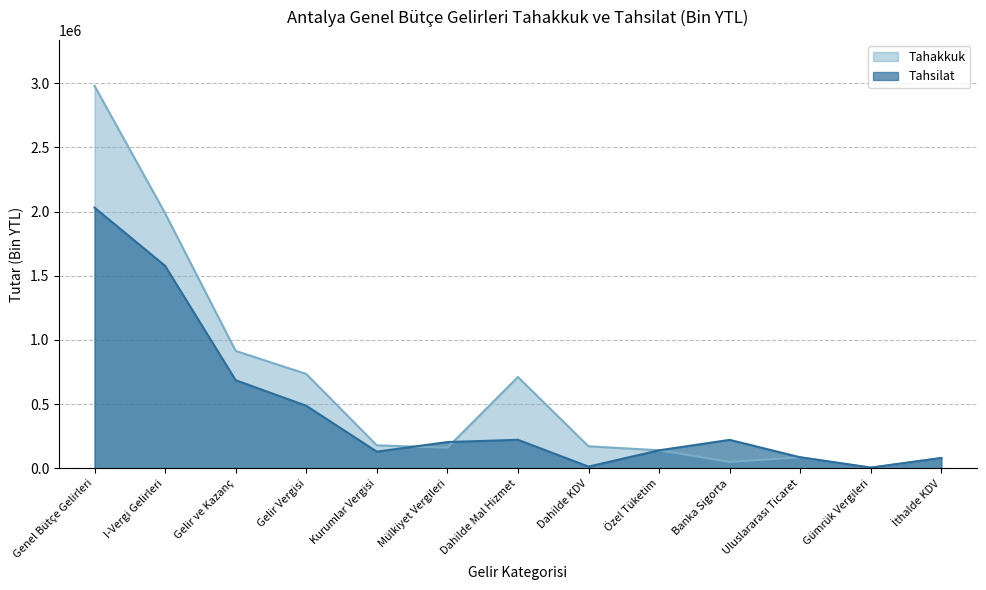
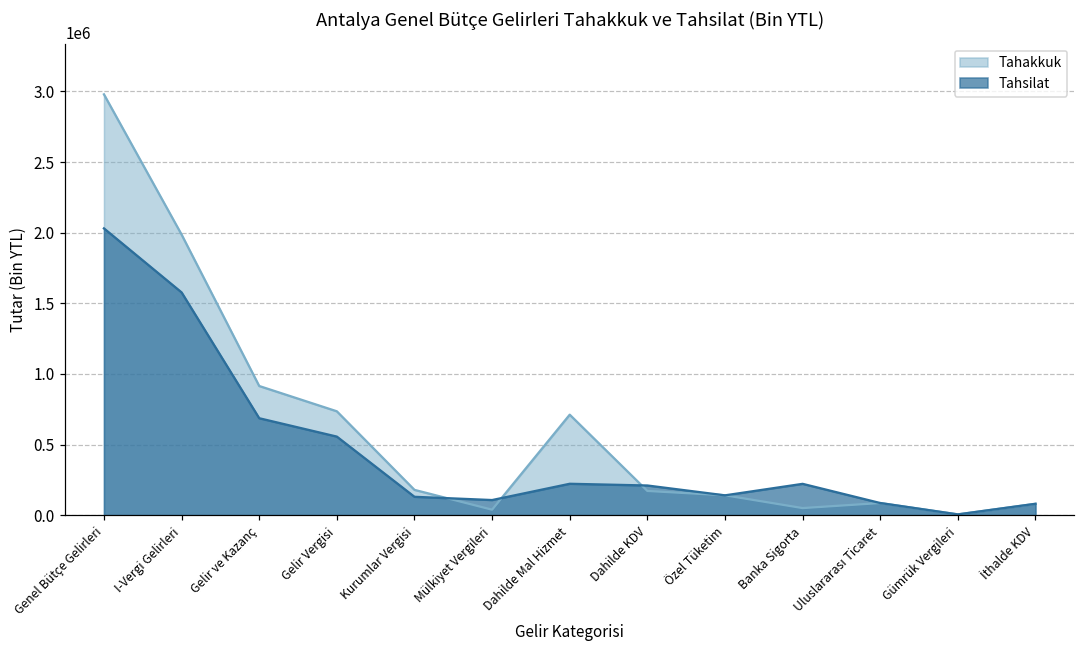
  {
    "Tahakkuk": {
      "Genel Bütçe Gelirleri": 2980000,
      "I-Vergi Gelirleri": 1990000,
      "Gelir ve Kazanç": 910000,
      "Gelir Vergisi": 740000,
      "Kurumlar Vergisi": 180000,
-     "Mülkiyet Vergileri": 160000,
+     "Mülkiyet Vergileri": 40000,
      "Dahilde Mal Hizmet": 710000,
      "Dahilde KDV": 170000,
      "Banka Sigorta": 50000
    },
    "Tahsilat": {
      "Genel Bütçe Gelirleri": 2030000,
      "I-Vergi Gelirleri": 1580000,
      "Gelir ve Kazanç": 690000,
-     "Gelir Vergisi": 490000,
+     "Gelir Vergisi": 560000,
      "Kurumlar Vergisi": 130000,
-     "Mülkiyet Vergileri": 200000,
+     "Mülkiyet Vergileri": 110000,
      "Dahilde Mal Hizmet": 220000,
-     "Dahilde KDV": 10000,
+     "Dahilde KDV": 210000,
      "Banka Sigorta": 220000
    }
  }
